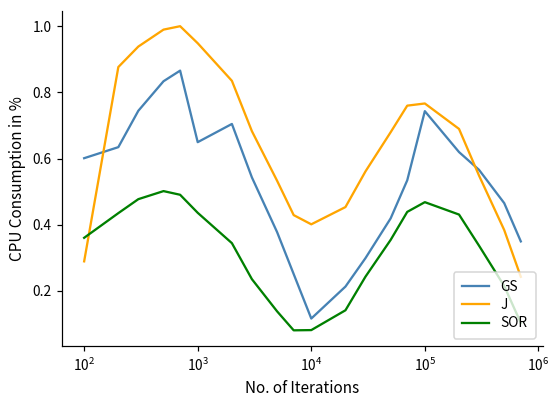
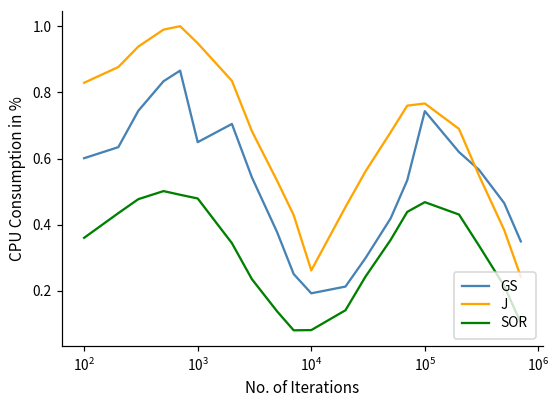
  {
    "GS": {
      "10^2": 0.60,
      "10^3": 0.65,
-     "10^4": 0.12,
+     "10^4": 0.19,
      "10^5": 0.74
    },
    "J": {
-     "10^2": 0.29,
+     "10^2": 0.83,
      "10^3": 0.95,
-     "10^4": 0.40,
+     "10^4": 0.26,
      "10^5": 0.77
    },
    "SOR": {
      "10^2": 0.36,
-     "10^3": 0.44,
+     "10^3": 0.48,
      "10^4": 0.08,
      "10^5": 0.47
    }
  }
